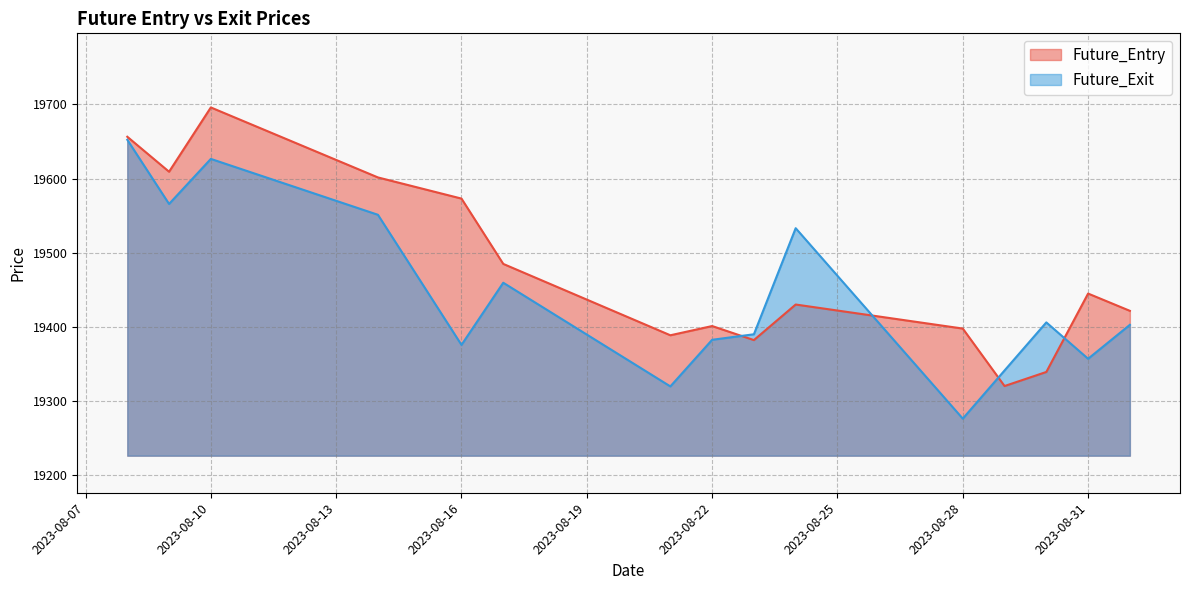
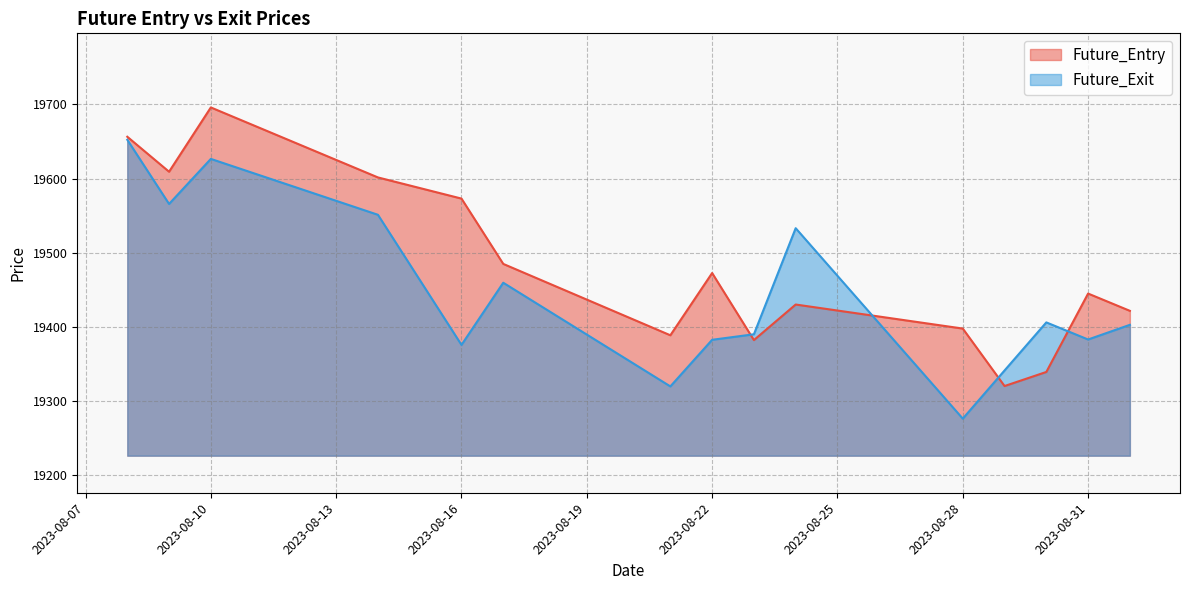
  {
    "Future_Entry": {
      "2023-08-10": 19700,
      "2023-08-16": 19570,
-     "2023-08-22": 19400,
+     "2023-08-22": 19470,
      "2023-08-28": 19400,
      "2023-08-31": 19440
    },
    "Future_Exit": {
      "2023-08-10": 19630,
      "2023-08-16": 19380,
      "2023-08-22": 19380,
      "2023-08-28": 19280,
-     "2023-08-31": 19360
+     "2023-08-31": 19380
    }
  }
